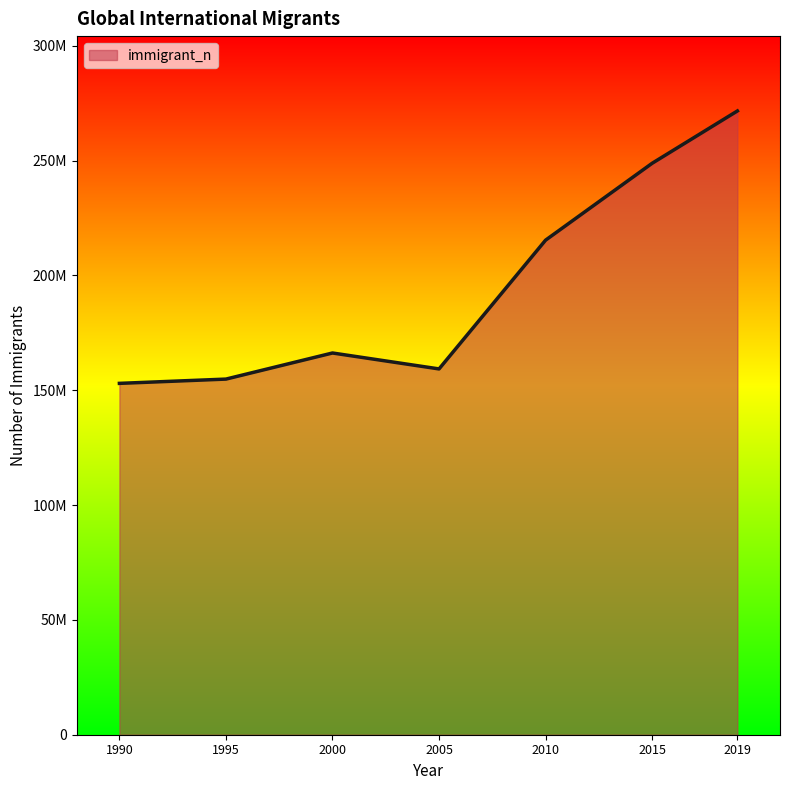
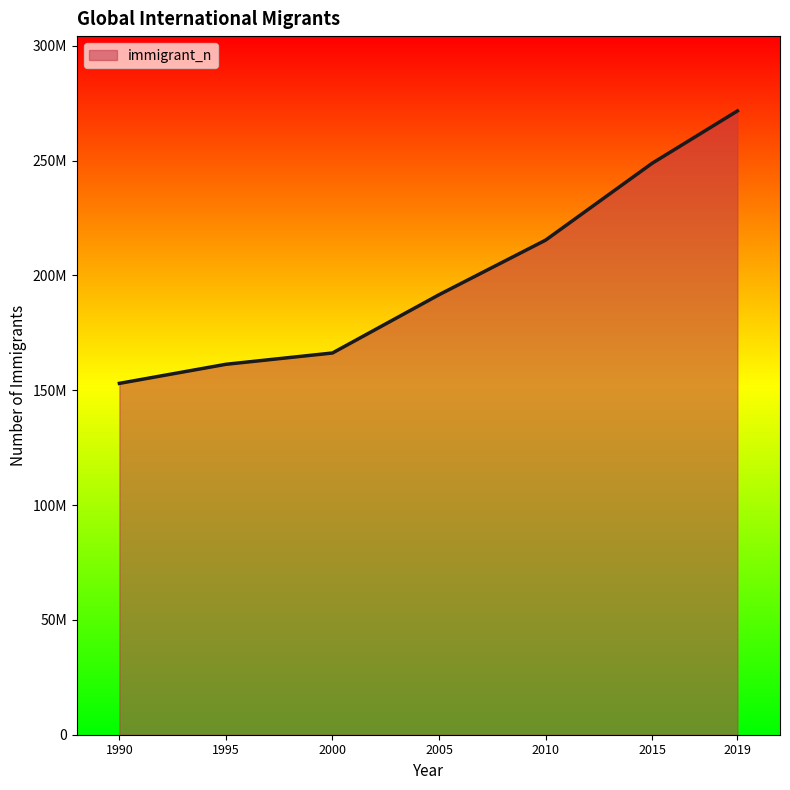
  {
    "1990": 153000000,
-   "1995": 155000000,
+   "1995": 161000000,
    "2000": 166000000,
-   "2005": 159000000,
+   "2005": 192000000,
    "2010": 215000000,
    "2015": 249000000,
    "2019": 272000000
  }
